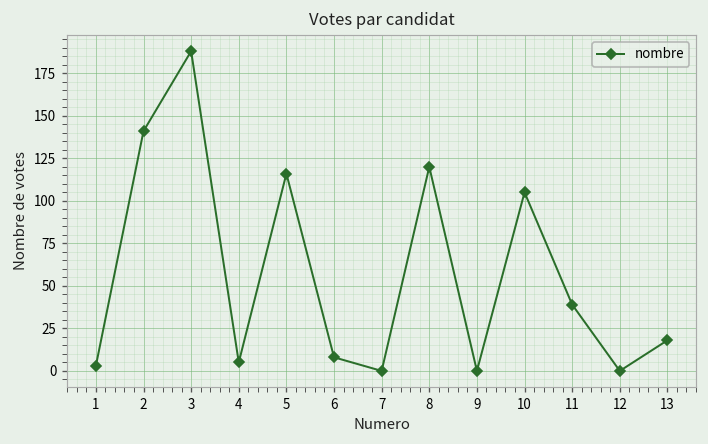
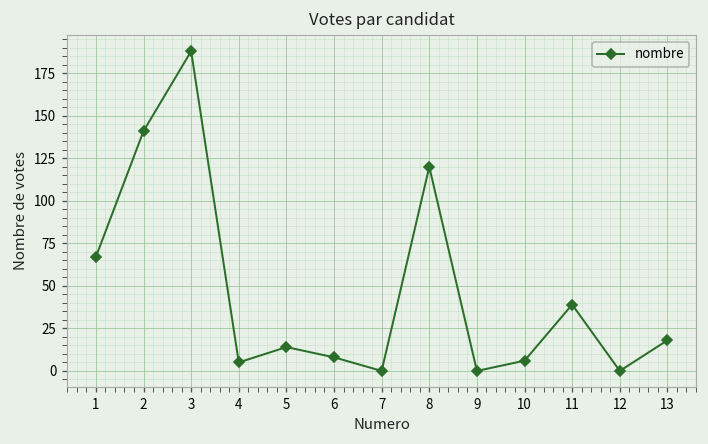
  {
-   "1": 3,
+   "1": 67,
    "2": 141,
    "3": 188,
    "4": 5,
-   "5": 116,
+   "5": 14,
    "6": 8,
    "7": 0,
    "8": 120,
    "9": 0,
-   "10": 105,
+   "10": 6,
    "11": 39,
    "12": 0,
    "13": 18
  }
